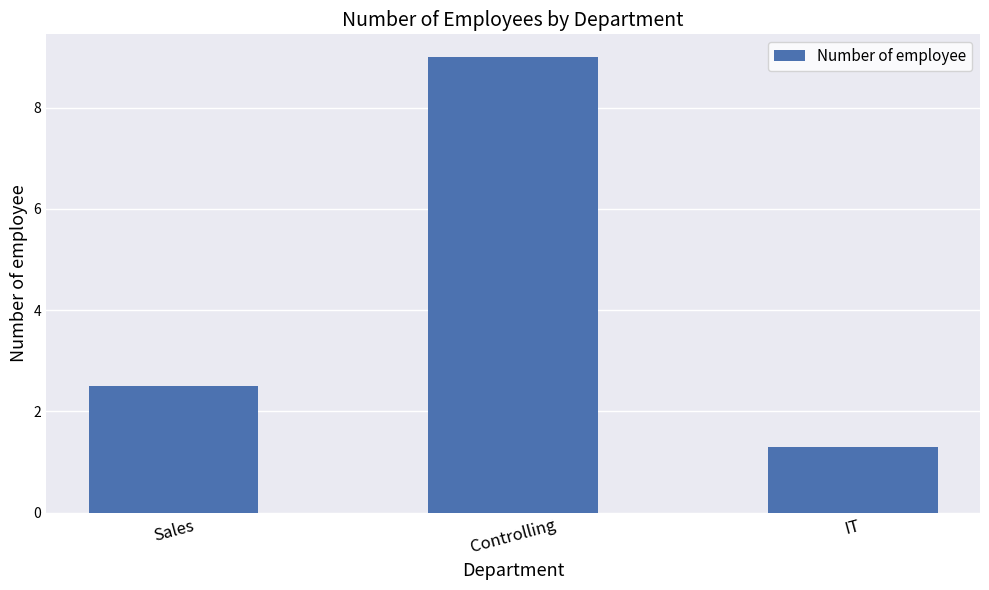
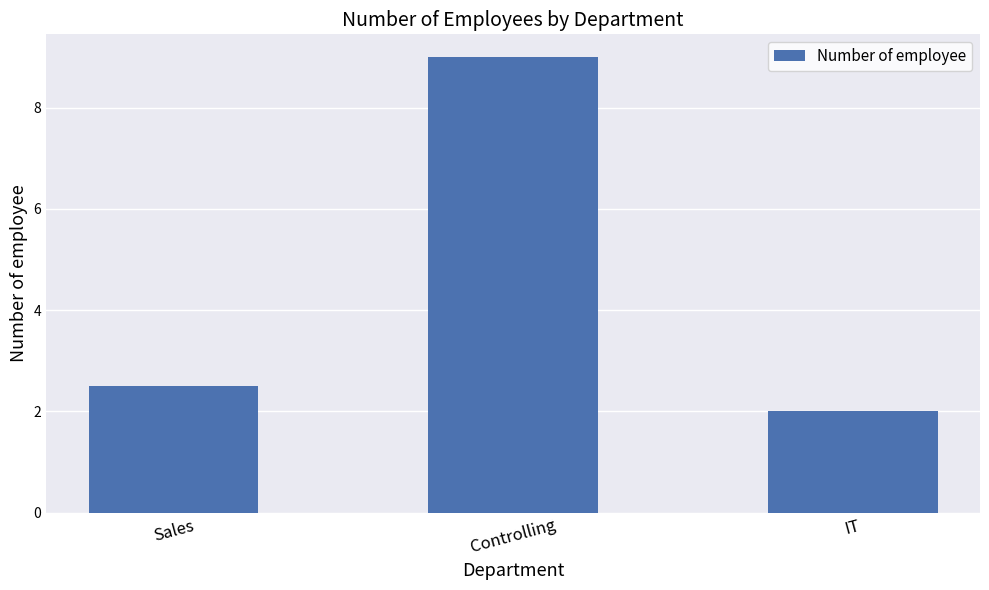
  {
    "Sales": 2.5,
    "Controlling": 9.0,
-   "IT": 1.3
+   "IT": 2.0
  }
